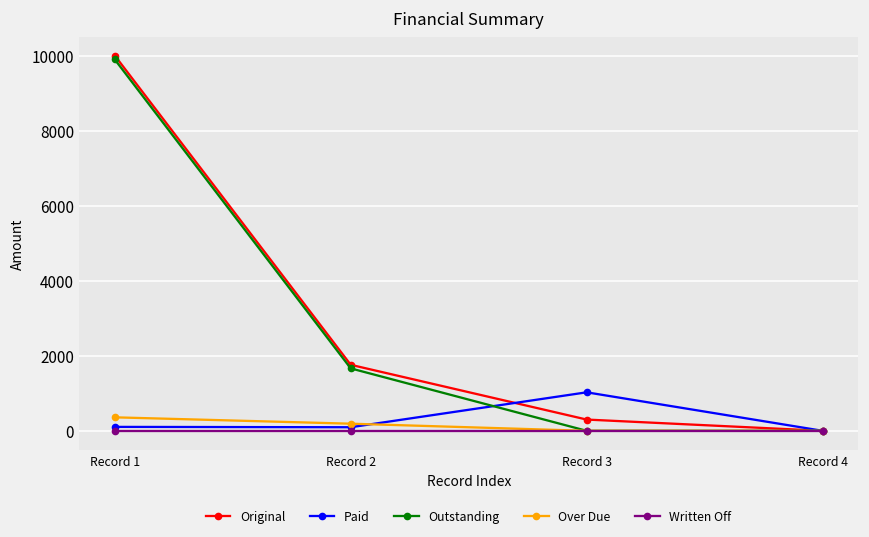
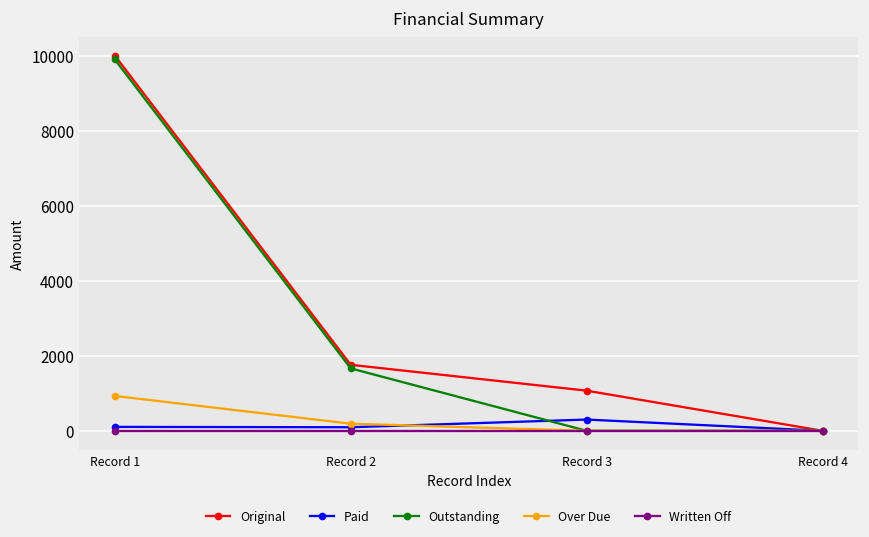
  {
    "Original": {
      "Record 1": 10000,
      "Record 2": 1800,
-     "Record 3": 300
+     "Record 3": 1100
    },
    "Paid": {
      "Record 1": 100,
      "Record 2": 100,
-     "Record 3": 1000
+     "Record 3": 300
    },
    "Outstanding": {
      "Record 1": 9900,
      "Record 2": 1700
    },
    "Over Due": {
-     "Record 1": 400,
+     "Record 1": 900,
      "Record 2": 200
    },
    "Written Off": {
      "Record 1": 0,
      "Record 2": 0
    }
  }
